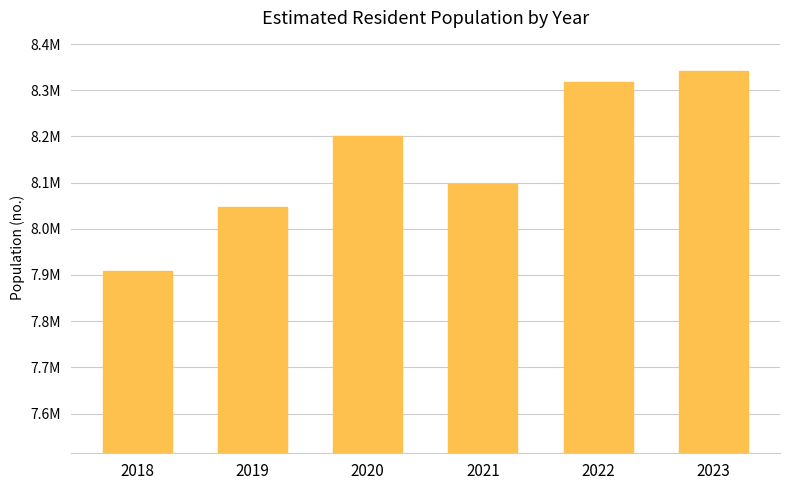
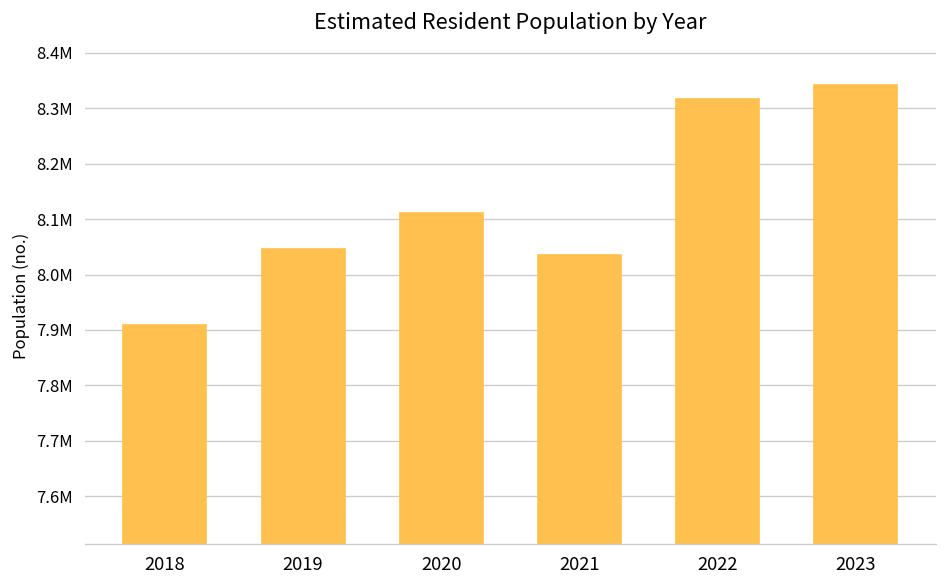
  {
    "2018": 7910000,
    "2019": 8050000,
-   "2020": 8200000,
-   "2021": 8100000,
+   "2020": 8110000,
+   "2021": 8030000,
    "2022": 8320000,
    "2023": 8340000
  }
